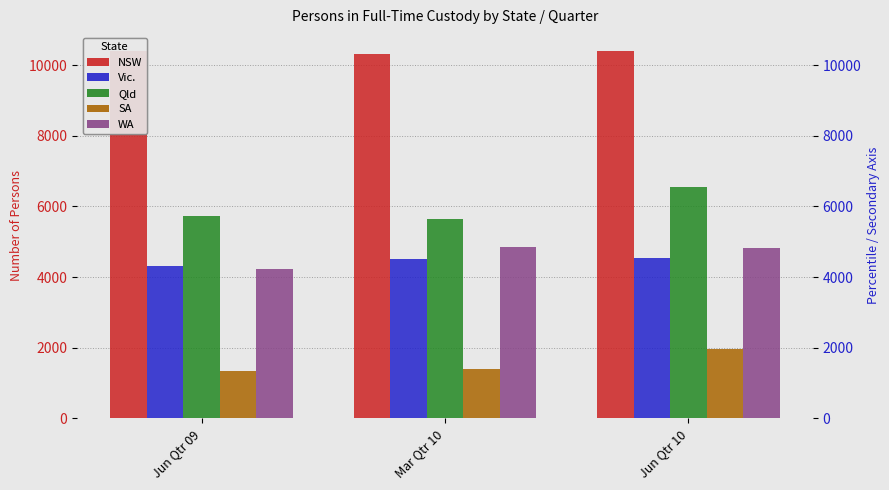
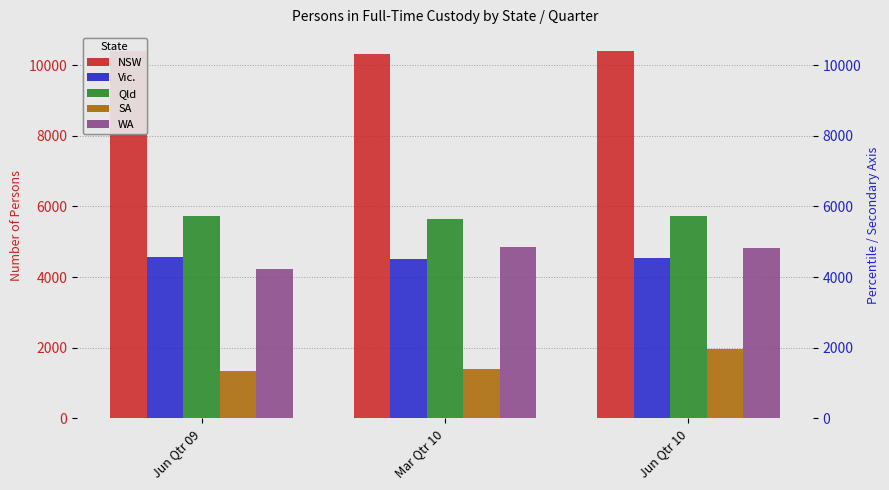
  {
    "NSW": {
      "Mar Qtr 10": 10300,
      "Jun Qtr 10": 10400
    },
    "Vic.": {
-     "Jun Qtr 09": 4300,
+     "Jun Qtr 09": 4600,
      "Mar Qtr 10": 4500,
      "Jun Qtr 10": 4500
    },
    "Qld": {
      "Jun Qtr 09": 5700,
      "Mar Qtr 10": 5700,
-     "Jun Qtr 10": 6500
+     "Jun Qtr 10": 5700
    },
    "SA": {
      "Jun Qtr 09": 1300,
      "Mar Qtr 10": 1400,
      "Jun Qtr 10": 2000
    },
    "WA": {
      "Jun Qtr 09": 4200,
      "Mar Qtr 10": 4900,
      "Jun Qtr 10": 4800
    }
  }
